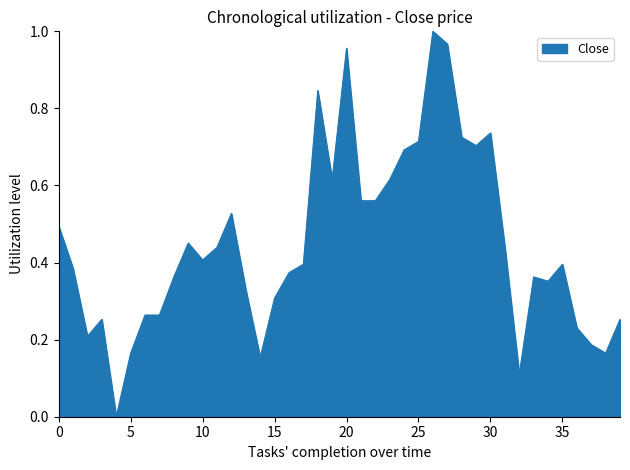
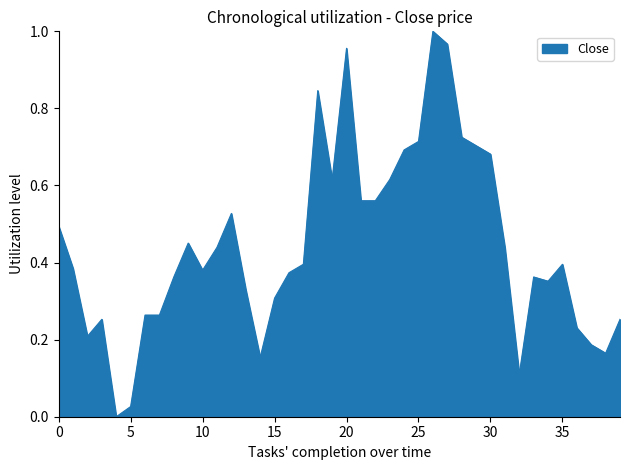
  {
    "0": 0.49,
-   "5": 0.16,
-   "10": 0.41,
+   "5": 0.03,
+   "10": 0.38,
    "15": 0.31,
    "20": 0.96,
    "25": 0.71,
-   "30": 0.74,
+   "30": 0.68,
    "35": 0.40
  }
